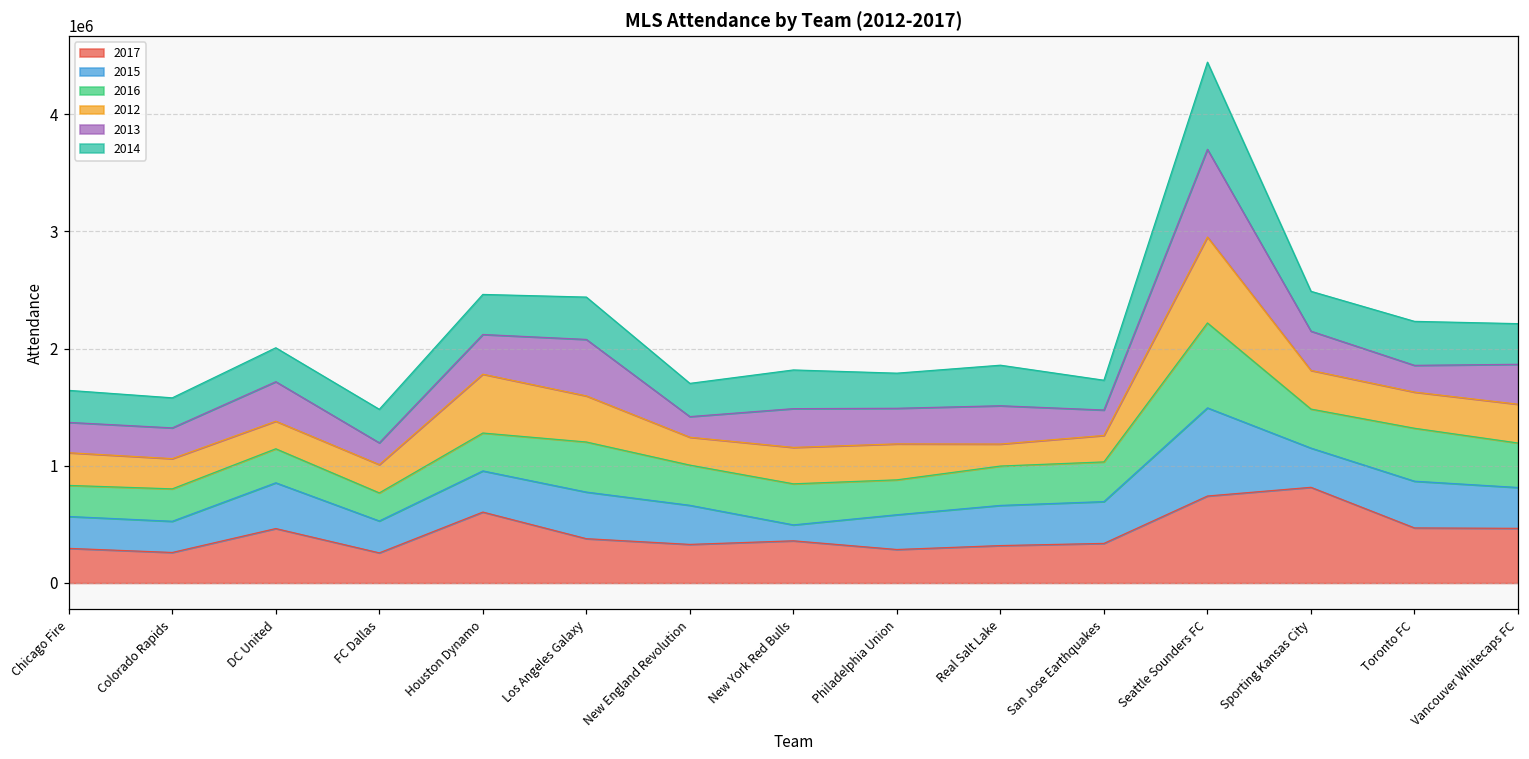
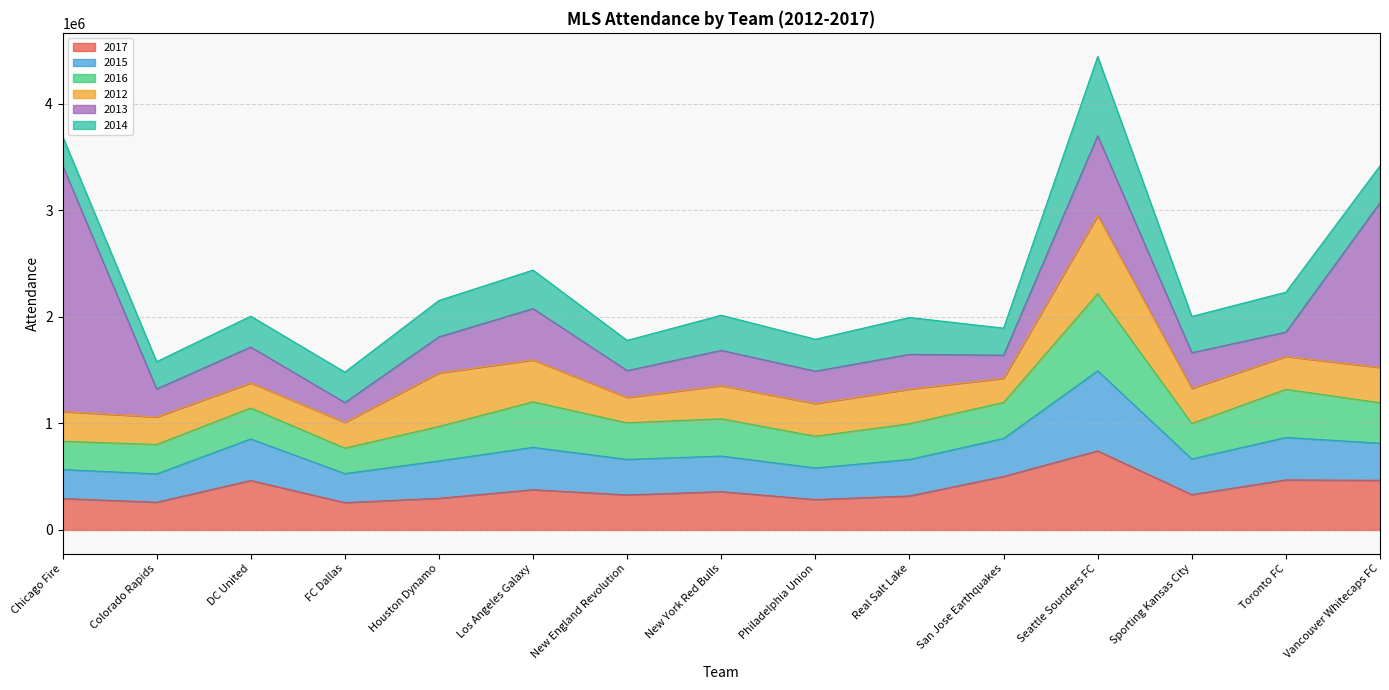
  {
    "2017": {
      "Chicago Fire": 300000,
      "Colorado Rapids": 260000,
      "DC United": 460000,
      "FC Dallas": 260000,
-     "Houston Dynamo": 610000,
+     "Houston Dynamo": 300000,
      "Los Angeles Galaxy": 380000,
      "New England Revolution": 330000,
      "New York Red Bulls": 360000,
      "Philadelphia Union": 290000,
      "Real Salt Lake": 320000,
-     "San Jose Earthquakes": 340000,
+     "San Jose Earthquakes": 500000,
      "Seattle Sounders FC": 740000,
-     "Sporting Kansas City": 820000,
+     "Sporting Kansas City": 330000,
      "Toronto FC": 470000,
      "Vancouver Whitecaps FC": 470000
    },
    "2015": {
      "Chicago Fire": 270000,
      "Colorado Rapids": 270000,
      "DC United": 390000,
      "FC Dallas": 270000,
      "Houston Dynamo": 350000,
      "Los Angeles Galaxy": 400000,
      "New England Revolution": 330000,
-     "New York Red Bulls": 140000,
+     "New York Red Bulls": 330000,
      "Philadelphia Union": 300000,
      "Real Salt Lake": 340000,
      "San Jose Earthquakes": 360000,
      "Seattle Sounders FC": 750000,
      "Sporting Kansas City": 330000,
      "Toronto FC": 400000,
      "Vancouver Whitecaps FC": 350000
    },
    "2012": {
      "Chicago Fire": 280000,
      "Colorado Rapids": 260000,
      "DC United": 240000,
      "FC Dallas": 240000,
      "Houston Dynamo": 500000,
      "Los Angeles Galaxy": 390000,
      "New England Revolution": 240000,
      "New York Red Bulls": 310000,
      "Philadelphia Union": 310000,
-     "Real Salt Lake": 190000,
+     "Real Salt Lake": 320000,
      "San Jose Earthquakes": 230000,
      "Seattle Sounders FC": 730000,
      "Sporting Kansas City": 330000,
      "Toronto FC": 310000,
      "Vancouver Whitecaps FC": 330000
    },
    "2013": {
-     "Chicago Fire": 260000,
+     "Chicago Fire": 2310000,
      "Colorado Rapids": 260000,
      "DC United": 340000,
      "FC Dallas": 190000,
      "Houston Dynamo": 340000,
      "Los Angeles Galaxy": 480000,
-     "New England Revolution": 180000,
+     "New England Revolution": 250000,
      "New York Red Bulls": 330000,
      "Philadelphia Union": 300000,
      "Real Salt Lake": 330000,
      "San Jose Earthquakes": 220000,
      "Seattle Sounders FC": 750000,
      "Sporting Kansas City": 340000,
      "Toronto FC": 230000,
-     "Vancouver Whitecaps FC": 340000
+     "Vancouver Whitecaps FC": 1550000
    }
  }
